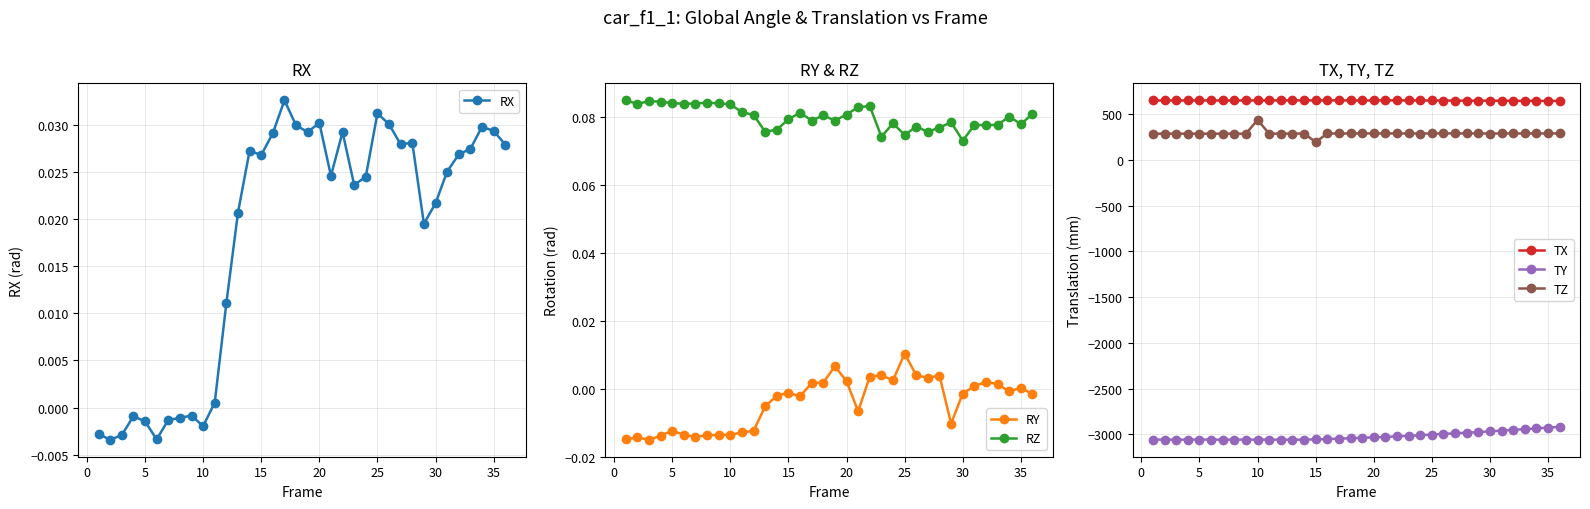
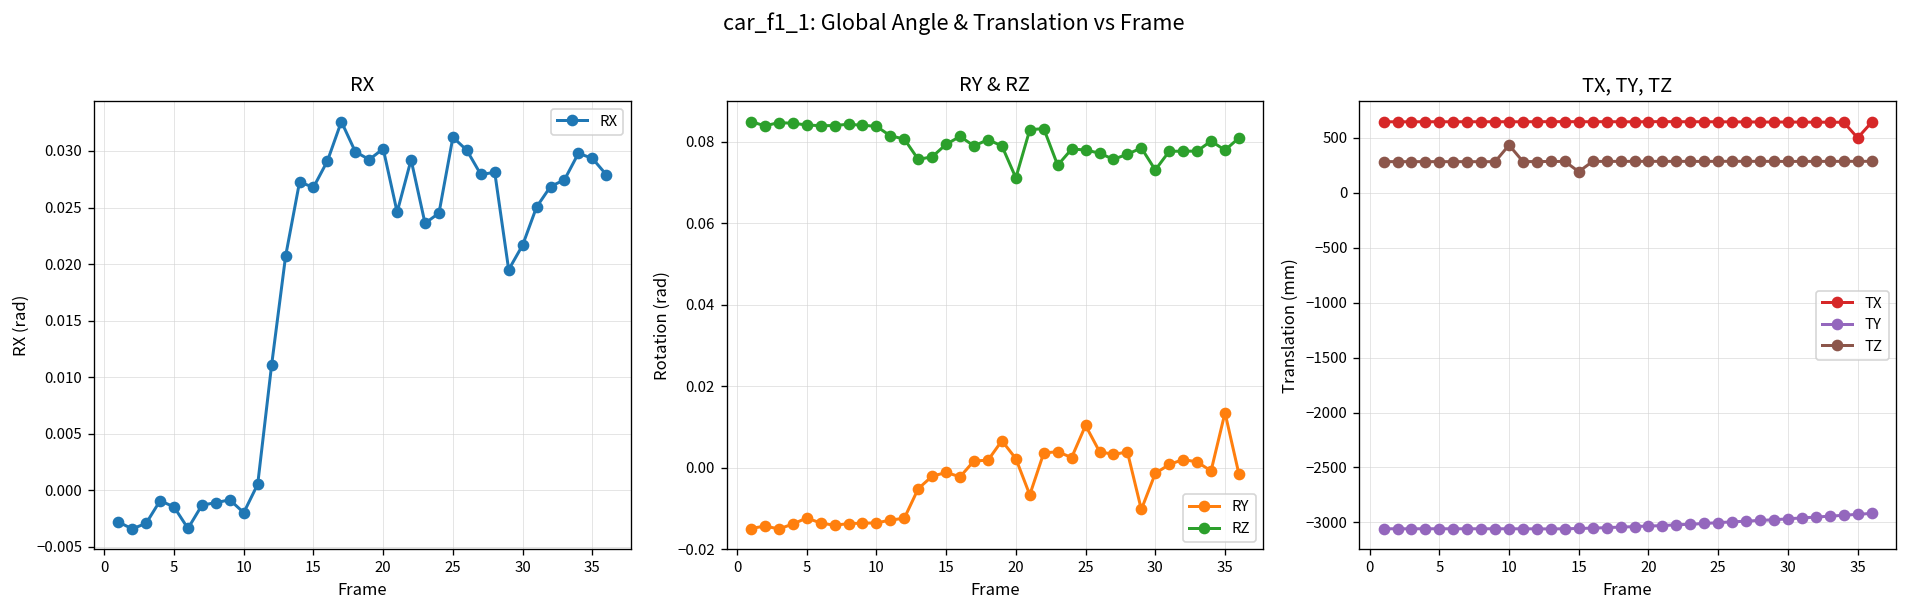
  {
    "RX": {
      "5": -0.001,
      "10": -0.002,
      "15": 0.027,
      "20": 0.030,
      "25": 0.031,
      "30": 0.022,
      "35": 0.029
    },
    "RY & RZ": {
      "RY": {
        "5": -0.012,
        "10": -0.014,
        "15": -0.001,
        "20": 0.002,
        "25": 0.010,
        "30": -0.001,
-       "35": 0.000
+       "35": 0.014
      },
      "RZ": {
        "5": 0.084,
        "10": 0.084,
        "15": 0.079,
-       "20": 0.081,
-       "25": 0.075,
+       "20": 0.071,
+       "25": 0.078,
        "30": 0.073,
        "35": 0.078
      }
    },
    "TX, TY, TZ": {
      "TX": {
        "5": 600,
        "10": 600,
        "15": 600,
        "20": 600,
        "25": 600,
        "30": 600,
-       "35": 600
+       "35": 500
      },
      "TY": {
        "5": -3100,
        "10": -3100,
        "15": -3100,
        "20": -3000,
        "25": -3000,
        "30": -3000,
        "35": -2900
      },
      "TZ": {
        "5": 300,
        "10": 400,
        "15": 200,
        "20": 300,
        "25": 300,
        "30": 300,
        "35": 300
      }
    }
  }
